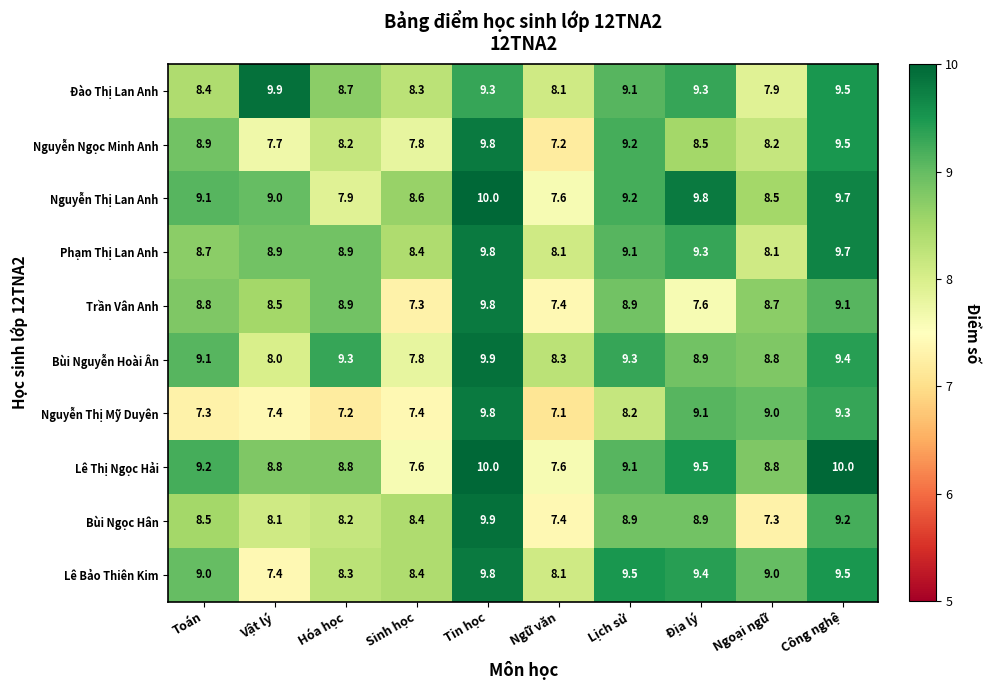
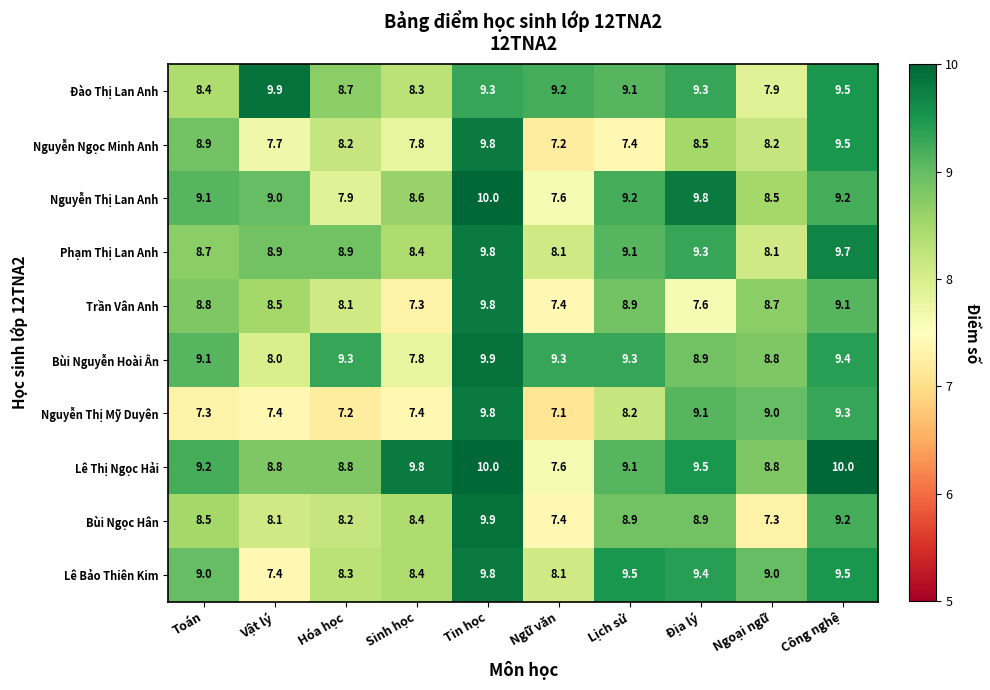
  {
    "Đào Thị Lan Anh": {
      "Toán": 8.4,
      "Vật lý": 9.9,
      "Hóa học": 8.7,
      "Sinh học": 8.3,
      "Tin học": 9.3,
-     "Ngữ văn": 8.1,
+     "Ngữ văn": 9.2,
      "Lịch sử": 9.1,
      "Địa lý": 9.3,
      "Ngoại ngữ": 7.9,
      "Công nghệ": 9.5
    },
    "Nguyễn Ngọc Minh Anh": {
      "Toán": 8.9,
      "Vật lý": 7.7,
      "Hóa học": 8.2,
      "Sinh học": 7.8,
      "Tin học": 9.8,
      "Ngữ văn": 7.2,
-     "Lịch sử": 9.2,
+     "Lịch sử": 7.4,
      "Địa lý": 8.5,
      "Ngoại ngữ": 8.2,
      "Công nghệ": 9.5
    },
    "Nguyễn Thị Lan Anh": {
      "Toán": 9.1,
      "Vật lý": 9.0,
      "Hóa học": 7.9,
      "Sinh học": 8.6,
      "Tin học": 10.0,
      "Ngữ văn": 7.6,
      "Lịch sử": 9.2,
      "Địa lý": 9.8,
      "Ngoại ngữ": 8.5,
-     "Công nghệ": 9.7
+     "Công nghệ": 9.2
    },
    "Phạm Thị Lan Anh": {
      "Toán": 8.7,
      "Vật lý": 8.9,
      "Hóa học": 8.9,
      "Sinh học": 8.4,
      "Tin học": 9.8,
      "Ngữ văn": 8.1,
      "Lịch sử": 9.1,
      "Địa lý": 9.3,
      "Ngoại ngữ": 8.1,
      "Công nghệ": 9.7
    },
    "Trần Vân Anh": {
      "Toán": 8.8,
      "Vật lý": 8.5,
-     "Hóa học": 8.9,
+     "Hóa học": 8.1,
      "Sinh học": 7.3,
      "Tin học": 9.8,
      "Ngữ văn": 7.4,
      "Lịch sử": 8.9,
      "Địa lý": 7.6,
      "Ngoại ngữ": 8.7,
      "Công nghệ": 9.1
    },
    "Bùi Nguyễn Hoài Ân": {
      "Toán": 9.1,
      "Vật lý": 8.0,
      "Hóa học": 9.3,
      "Sinh học": 7.8,
      "Tin học": 9.9,
-     "Ngữ văn": 8.3,
+     "Ngữ văn": 9.3,
      "Lịch sử": 9.3,
      "Địa lý": 8.9,
      "Ngoại ngữ": 8.8,
      "Công nghệ": 9.4
    },
    "Nguyễn Thị Mỹ Duyên": {
      "Toán": 7.3,
      "Vật lý": 7.4,
      "Hóa học": 7.2,
      "Sinh học": 7.4,
      "Tin học": 9.8,
      "Ngữ văn": 7.1,
      "Lịch sử": 8.2,
      "Địa lý": 9.1,
      "Ngoại ngữ": 9.0,
      "Công nghệ": 9.3
    },
    "Lê Thị Ngọc Hải": {
      "Toán": 9.2,
      "Vật lý": 8.8,
      "Hóa học": 8.8,
-     "Sinh học": 7.6,
+     "Sinh học": 9.8,
      "Tin học": 10.0,
      "Ngữ văn": 7.6,
      "Lịch sử": 9.1,
      "Địa lý": 9.5,
      "Ngoại ngữ": 8.8,
      "Công nghệ": 10.0
    },
    "Bùi Ngọc Hân": {
      "Toán": 8.5,
      "Vật lý": 8.1,
      "Hóa học": 8.2,
      "Sinh học": 8.4,
      "Tin học": 9.9,
      "Ngữ văn": 7.4,
      "Lịch sử": 8.9,
      "Địa lý": 8.9,
      "Ngoại ngữ": 7.3,
      "Công nghệ": 9.2
    },
    "Lê Bảo Thiên Kim": {
      "Toán": 9.0,
      "Vật lý": 7.4,
      "Hóa học": 8.3,
      "Sinh học": 8.4,
      "Tin học": 9.8,
      "Ngữ văn": 8.1,
      "Lịch sử": 9.5,
      "Địa lý": 9.4,
      "Ngoại ngữ": 9.0,
      "Công nghệ": 9.5
    }
  }
